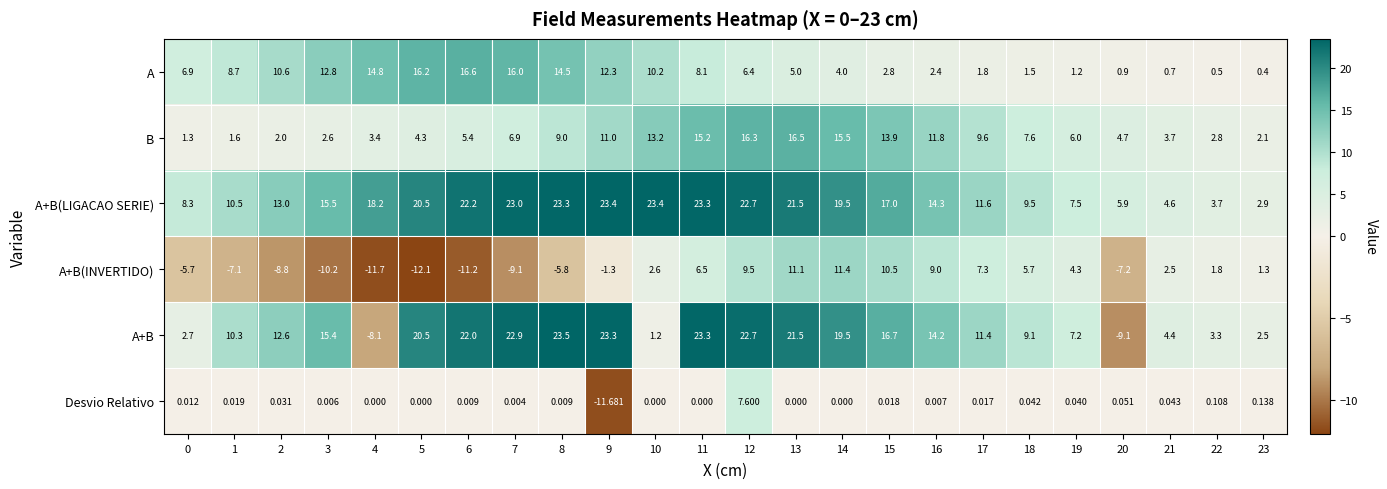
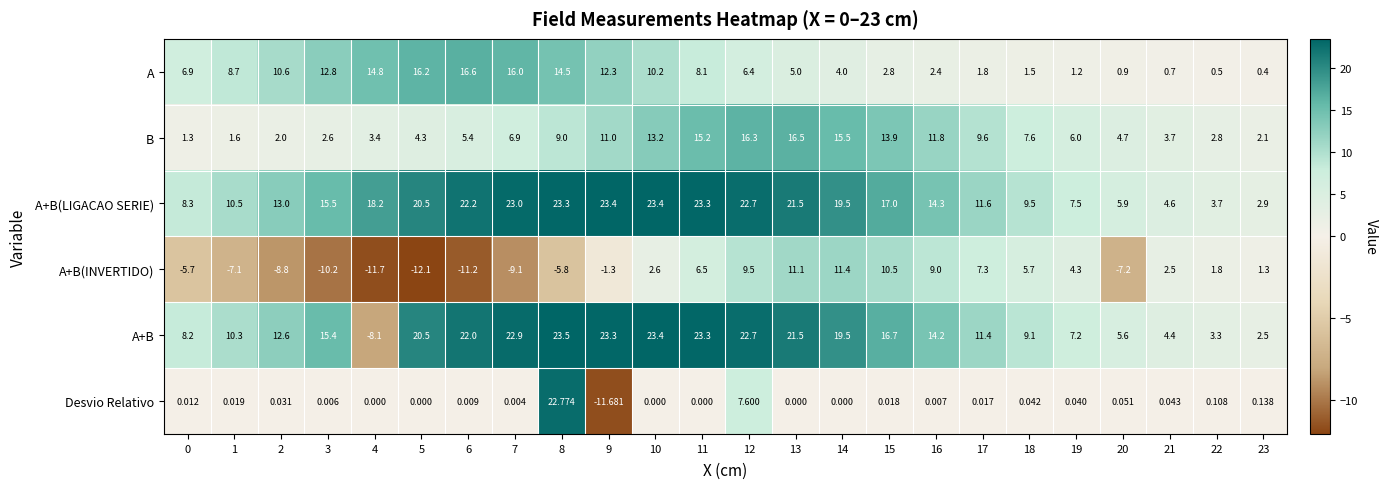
  {
    "A": {
      "0": 6.9,
      "1": 8.7,
      "2": 10.6,
      "3": 12.8,
      "4": 14.8,
      "5": 16.2,
      "6": 16.6,
      "7": 16.0,
      "8": 14.5,
      "9": 12.3,
      "10": 10.2,
      "11": 8.1,
      "12": 6.4,
      "13": 5.0,
      "14": 4.0,
      "15": 2.8,
      "16": 2.4,
      "17": 1.8,
      "18": 1.5,
      "19": 1.2,
      "20": 0.9,
      "21": 0.7,
      "22": 0.5,
      "23": 0.4
    },
    "B": {
      "0": 1.3,
      "1": 1.6,
      "2": 2.0,
      "3": 2.6,
      "4": 3.4,
      "5": 4.3,
      "6": 5.4,
      "7": 6.9,
      "8": 9.0,
      "9": 11.0,
      "10": 13.2,
      "11": 15.2,
      "12": 16.3,
      "13": 16.5,
      "14": 15.5,
      "15": 13.9,
      "16": 11.8,
      "17": 9.6,
      "18": 7.6,
      "19": 6.0,
      "20": 4.7,
      "21": 3.7,
      "22": 2.8,
      "23": 2.1
    },
    "A+B(LIGACAO SERIE)": {
      "0": 8.3,
      "1": 10.5,
      "2": 13.0,
      "3": 15.5,
      "4": 18.2,
      "5": 20.5,
      "6": 22.2,
      "7": 23.0,
      "8": 23.3,
      "9": 23.4,
      "10": 23.4,
      "11": 23.3,
      "12": 22.7,
      "13": 21.5,
      "14": 19.5,
      "15": 17.0,
      "16": 14.3,
      "17": 11.6,
      "18": 9.5,
      "19": 7.5,
      "20": 5.9,
      "21": 4.6,
      "22": 3.7,
      "23": 2.9
    },
    "A+B(INVERTIDO)": {
      "0": -5.7,
      "1": -7.1,
      "2": -8.8,
      "3": -10.2,
      "4": -11.7,
      "5": -12.1,
      "6": -11.2,
      "7": -9.1,
      "8": -5.8,
      "9": -1.3,
      "10": 2.6,
      "11": 6.5,
      "12": 9.5,
      "13": 11.1,
      "14": 11.4,
      "15": 10.5,
      "16": 9.0,
      "17": 7.3,
      "18": 5.7,
      "19": 4.3,
      "20": -7.2,
      "21": 2.5,
      "22": 1.8,
      "23": 1.3
    },
    "A+B": {
-     "0": 2.7,
+     "0": 8.2,
      "1": 10.3,
      "2": 12.6,
      "3": 15.4,
      "4": -8.1,
      "5": 20.5,
      "6": 22.0,
      "7": 22.9,
      "8": 23.5,
      "9": 23.3,
-     "10": 1.2,
+     "10": 23.4,
      "11": 23.3,
      "12": 22.7,
      "13": 21.5,
      "14": 19.5,
      "15": 16.7,
      "16": 14.2,
      "17": 11.4,
      "18": 9.1,
      "19": 7.2,
-     "20": -9.1,
+     "20": 5.6,
      "21": 4.4,
      "22": 3.3,
      "23": 2.5
    },
    "Desvio Relativo": {
      "0": 0.012,
      "1": 0.019,
      "2": 0.031,
      "3": 0.006,
      "4": 0.000,
      "5": 0.000,
      "6": 0.009,
      "7": 0.004,
-     "8": 0.009,
+     "8": 22.774,
      "9": -11.681,
      "10": 0.000,
      "11": 0.000,
      "12": 7.600,
      "13": 0.000,
      "14": 0.000,
      "15": 0.018,
      "16": 0.007,
      "17": 0.017,
      "18": 0.042,
      "19": 0.040,
      "20": 0.051,
      "21": 0.043,
      "22": 0.108,
      "23": 0.138
    }
  }
